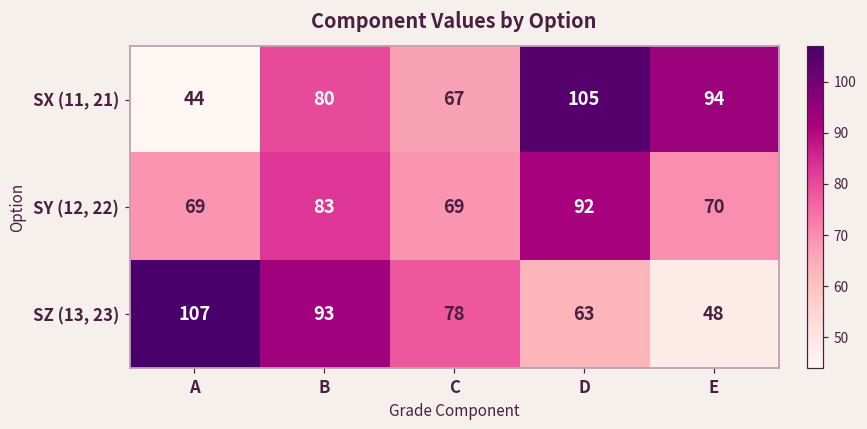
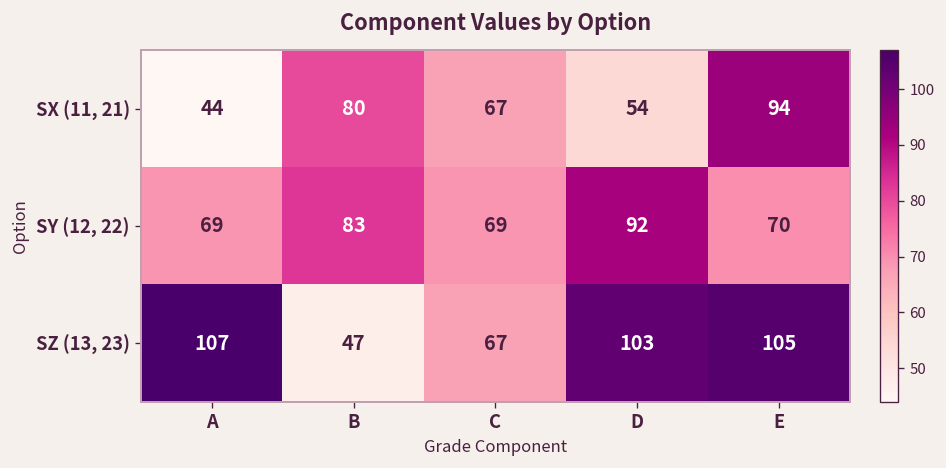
  {
    "SX (11, 21)": {
      "A": 44,
      "B": 80,
      "C": 67,
-     "D": 105,
+     "D": 54,
      "E": 94
    },
    "SY (12, 22)": {
      "A": 69,
      "B": 83,
      "C": 69,
      "D": 92,
      "E": 70
    },
    "SZ (13, 23)": {
      "A": 107,
-     "B": 93,
-     "C": 78,
-     "D": 63,
-     "E": 48
+     "B": 47,
+     "C": 67,
+     "D": 103,
+     "E": 105
    }
  }
